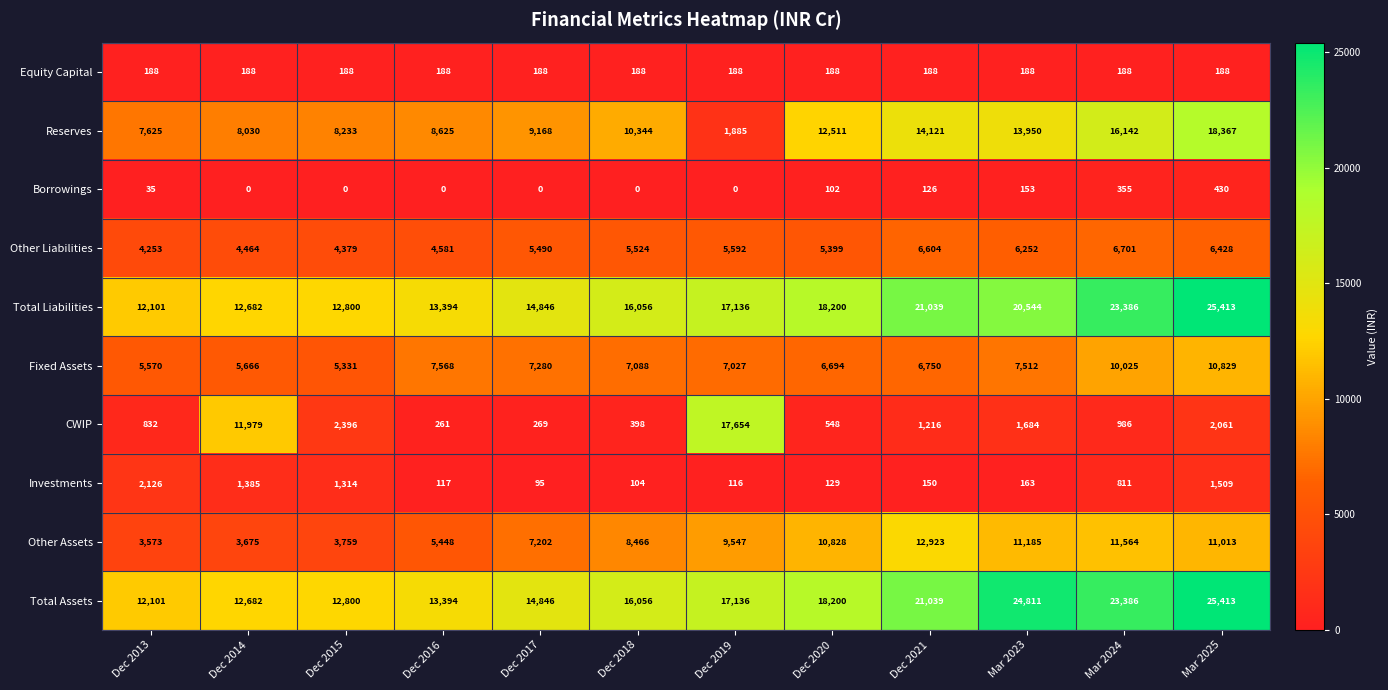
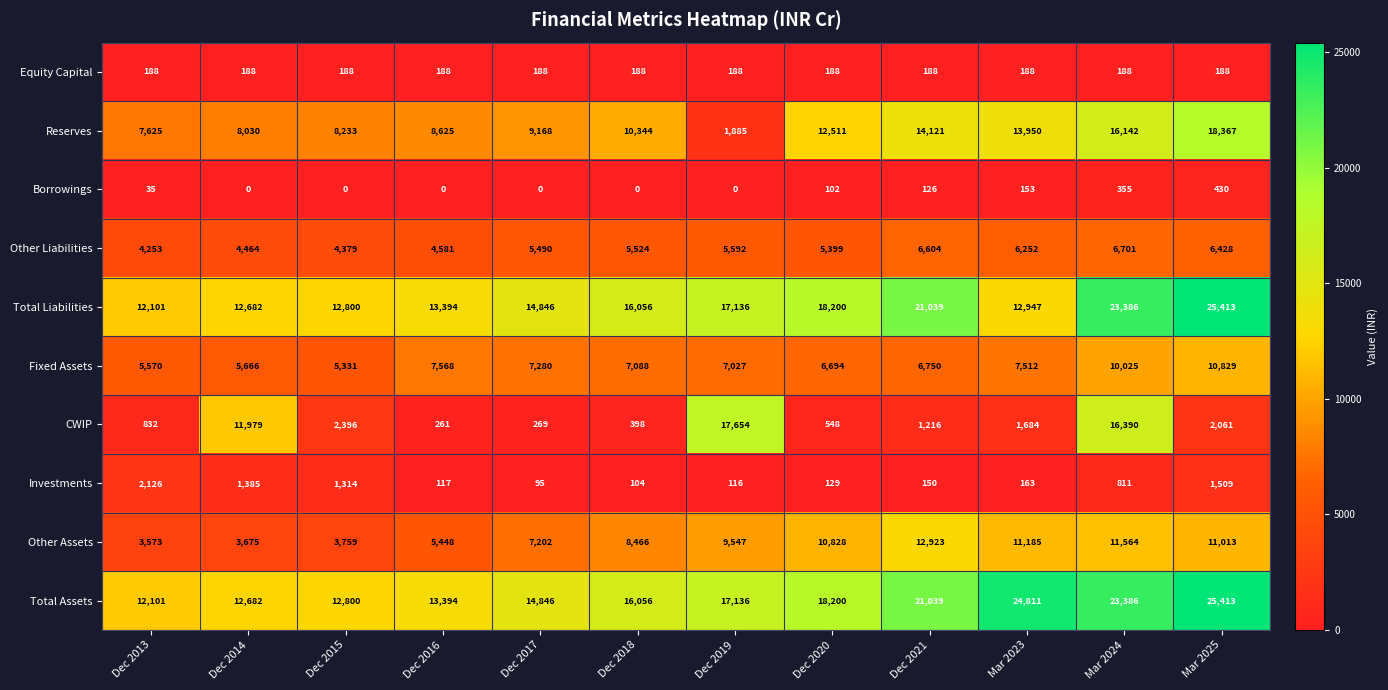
  {
    "Equity Capital": {
      "Dec 2013": "188",
      "Dec 2014": "188",
      "Dec 2015": "188",
      "Dec 2016": "188",
      "Dec 2017": "188",
      "Dec 2018": "188",
      "Dec 2019": "188",
      "Dec 2020": "188",
      "Dec 2021": "188",
      "Mar 2023": "188",
      "Mar 2024": "188",
      "Mar 2025": "188"
    },
    "Reserves": {
      "Dec 2013": "7,625",
      "Dec 2014": "8,030",
      "Dec 2015": "8,233",
      "Dec 2016": "8,625",
      "Dec 2017": "9,168",
      "Dec 2018": "10,344",
      "Dec 2019": "1,885",
      "Dec 2020": "12,511",
      "Dec 2021": "14,121",
      "Mar 2023": "13,950",
      "Mar 2024": "16,142",
      "Mar 2025": "18,367"
    },
    "Borrowings": {
      "Dec 2013": "35",
      "Dec 2014": "0",
      "Dec 2015": "0",
      "Dec 2016": "0",
      "Dec 2017": "0",
      "Dec 2018": "0",
      "Dec 2019": "0",
      "Dec 2020": "102",
      "Dec 2021": "126",
      "Mar 2023": "153",
      "Mar 2024": "355",
      "Mar 2025": "430"
    },
    "Other Liabilities": {
      "Dec 2013": "4,253",
      "Dec 2014": "4,464",
      "Dec 2015": "4,379",
      "Dec 2016": "4,581",
      "Dec 2017": "5,490",
      "Dec 2018": "5,524",
      "Dec 2019": "5,592",
      "Dec 2020": "5,399",
      "Dec 2021": "6,604",
      "Mar 2023": "6,252",
      "Mar 2024": "6,701",
      "Mar 2025": "6,428"
    },
    "Total Liabilities": {
      "Dec 2013": "12,101",
      "Dec 2014": "12,682",
      "Dec 2015": "12,800",
      "Dec 2016": "13,394",
      "Dec 2017": "14,846",
      "Dec 2018": "16,056",
      "Dec 2019": "17,136",
      "Dec 2020": "18,200",
      "Dec 2021": "21,039",
-     "Mar 2023": "20,544",
+     "Mar 2023": "12,947",
      "Mar 2024": "23,386",
      "Mar 2025": "25,413"
    },
    "Fixed Assets": {
      "Dec 2013": "5,570",
      "Dec 2014": "5,666",
      "Dec 2015": "5,331",
      "Dec 2016": "7,568",
      "Dec 2017": "7,280",
      "Dec 2018": "7,088",
      "Dec 2019": "7,027",
      "Dec 2020": "6,694",
      "Dec 2021": "6,750",
      "Mar 2023": "7,512",
      "Mar 2024": "10,025",
      "Mar 2025": "10,829"
    },
    "CWIP": {
      "Dec 2013": "832",
      "Dec 2014": "11,979",
      "Dec 2015": "2,396",
      "Dec 2016": "261",
      "Dec 2017": "269",
      "Dec 2018": "398",
      "Dec 2019": "17,654",
      "Dec 2020": "548",
      "Dec 2021": "1,216",
      "Mar 2023": "1,684",
-     "Mar 2024": "986",
+     "Mar 2024": "16,390",
      "Mar 2025": "2,061"
    },
    "Investments": {
      "Dec 2013": "2,126",
      "Dec 2014": "1,385",
      "Dec 2015": "1,314",
      "Dec 2016": "117",
      "Dec 2017": "95",
      "Dec 2018": "104",
      "Dec 2019": "116",
      "Dec 2020": "129",
      "Dec 2021": "150",
      "Mar 2023": "163",
      "Mar 2024": "811",
      "Mar 2025": "1,509"
    },
    "Other Assets": {
      "Dec 2013": "3,573",
      "Dec 2014": "3,675",
      "Dec 2015": "3,759",
      "Dec 2016": "5,448",
      "Dec 2017": "7,202",
      "Dec 2018": "8,466",
      "Dec 2019": "9,547",
      "Dec 2020": "10,828",
      "Dec 2021": "12,923",
      "Mar 2023": "11,185",
      "Mar 2024": "11,564",
      "Mar 2025": "11,013"
    },
    "Total Assets": {
      "Dec 2013": "12,101",
      "Dec 2014": "12,682",
      "Dec 2015": "12,800",
      "Dec 2016": "13,394",
      "Dec 2017": "14,846",
      "Dec 2018": "16,056",
      "Dec 2019": "17,136",
      "Dec 2020": "18,200",
      "Dec 2021": "21,039",
      "Mar 2023": "24,811",
      "Mar 2024": "23,386",
      "Mar 2025": "25,413"
    }
  }
